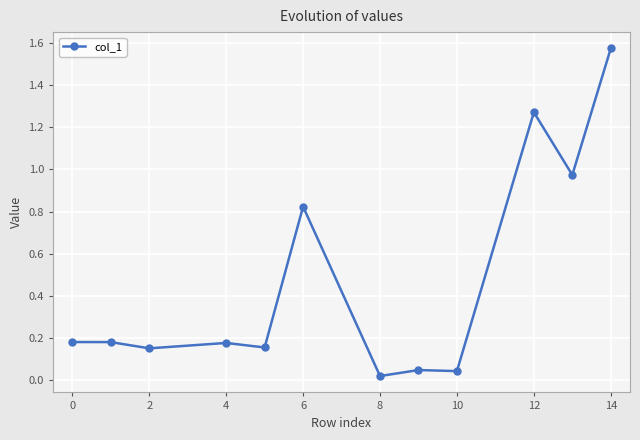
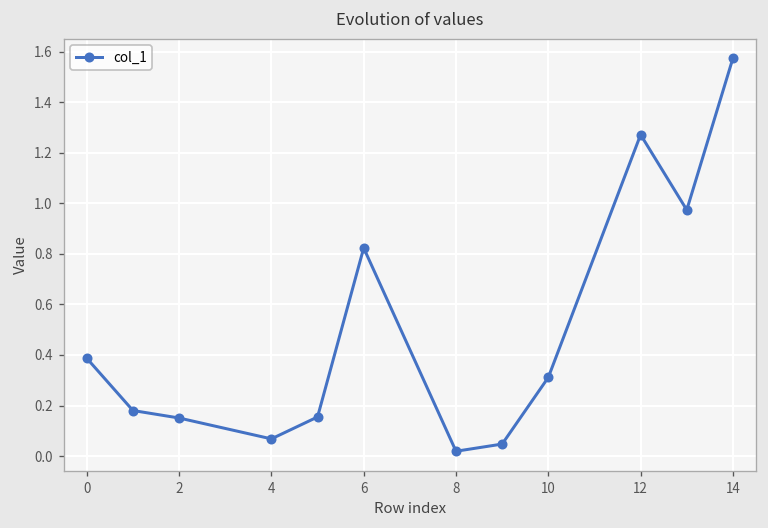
  {
-   "0": 0.18,
+   "0": 0.39,
    "2": 0.15,
-   "4": 0.18,
+   "4": 0.07,
    "6": 0.82,
    "8": 0.02,
-   "10": 0.04,
+   "10": 0.31,
    "12": 1.27,
    "14": 1.57
  }
